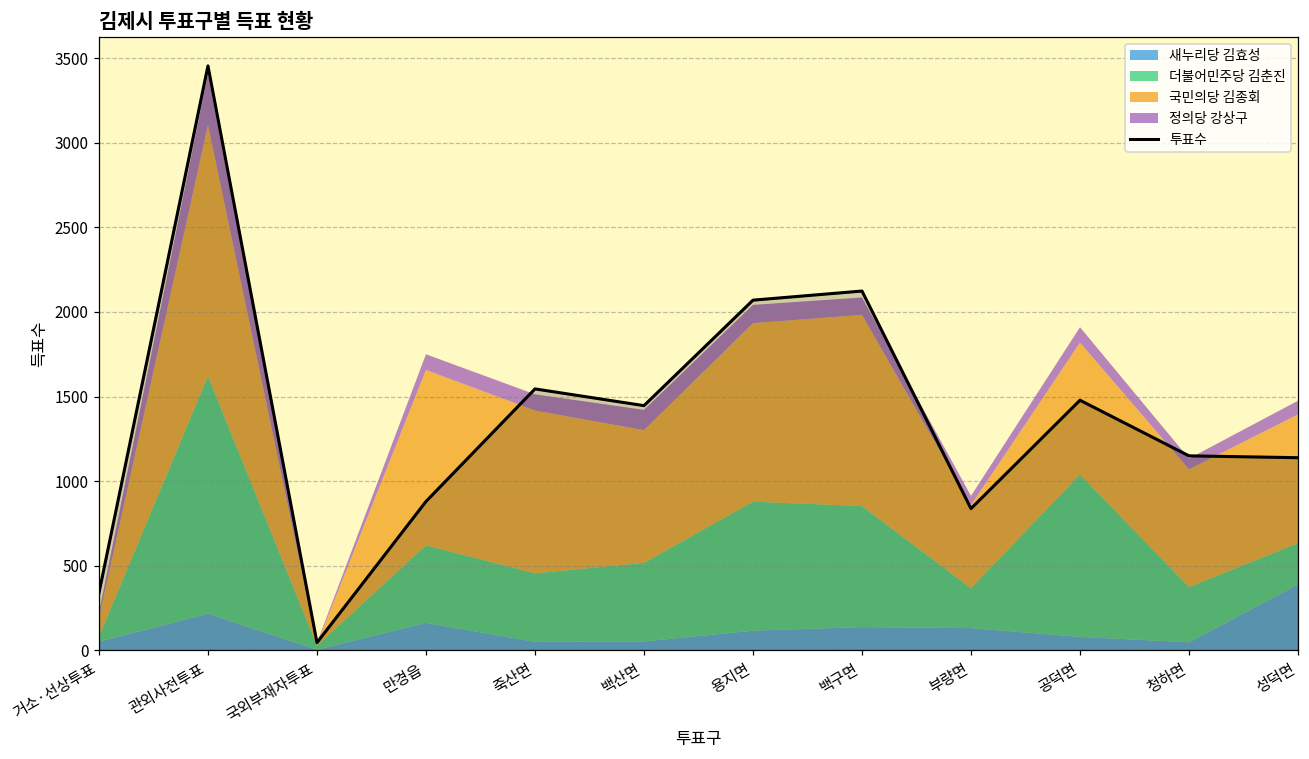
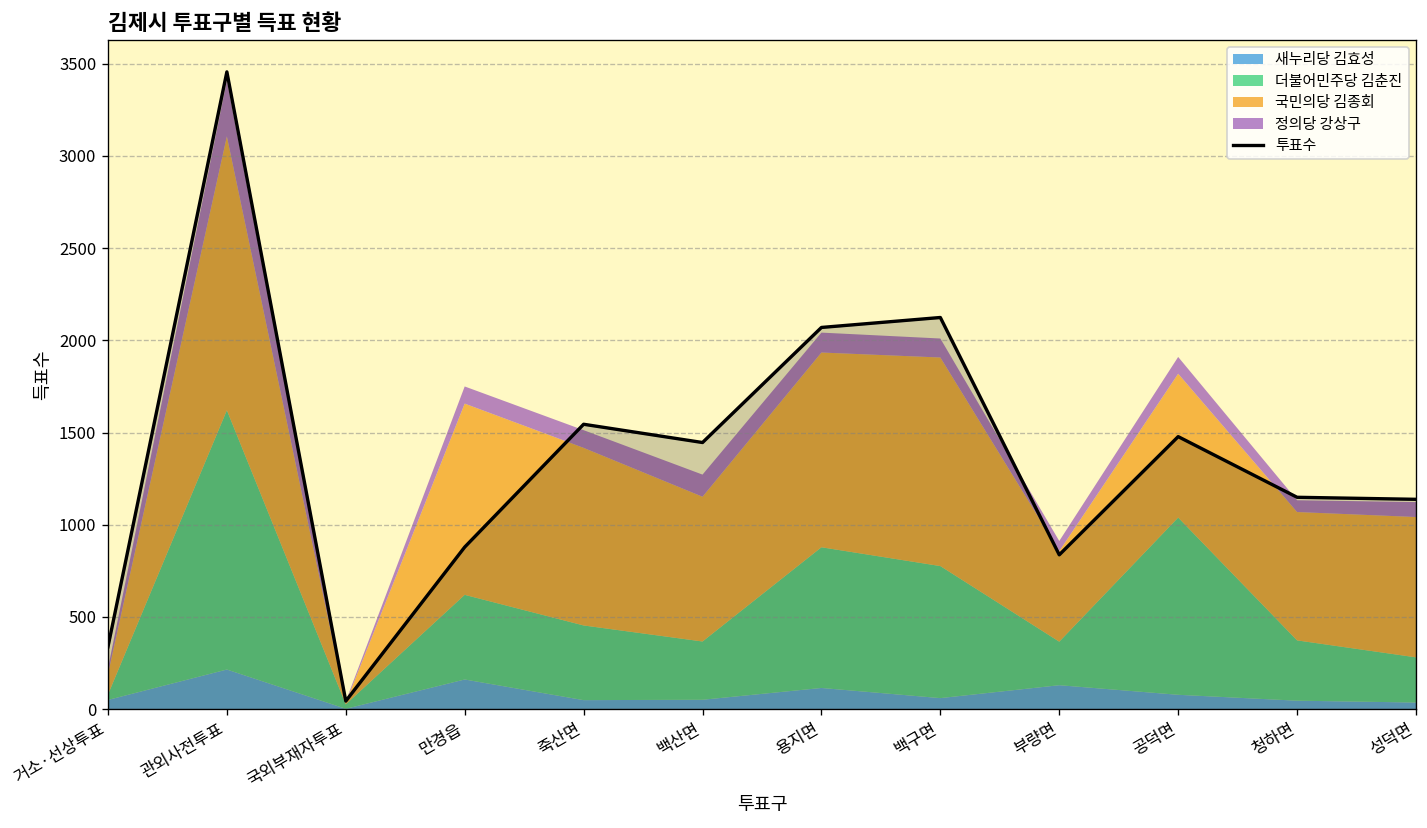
  {
    "새누리당 김효성": {
      "거소·선상투표": 50,
      "관외사전투표": 220,
      "만경읍": 160,
      "죽산면": 50,
      "백산면": 50,
      "용지면": 120,
-     "백구면": 140,
+     "백구면": 60,
      "부량면": 130,
      "공덕면": 80,
      "청하면": 50,
-     "성덕면": 390
+     "성덕면": 40
    },
    "더불어민주당 김춘진": {
      "거소·선상투표": 30,
      "관외사전투표": 1410,
      "만경읍": 460,
      "죽산면": 410,
-     "백산면": 470,
+     "백산면": 320,
      "용지면": 760,
      "백구면": 720,
      "부량면": 240,
      "공덕면": 960,
      "청하면": 330,
      "성덕면": 250
    },
    "국민의당 김종회": {
      "거소·선상투표": 110,
      "관외사전투표": 1490,
      "만경읍": 1040,
      "죽산면": 960,
      "백산면": 790,
      "용지면": 1060,
      "백구면": 1130,
      "부량면": 490,
      "공덕면": 780,
      "청하면": 700,
      "성덕면": 760
    },
    "정의당 강상구": {
      "거소·선상투표": 30,
      "관외사전투표": 300,
      "만경읍": 90,
      "죽산면": 100,
      "백산면": 120,
      "용지면": 110,
      "백구면": 100,
      "부량면": 60,
      "공덕면": 90
    },
    "투표수": {
      "거소·선상투표": 340,
      "관외사전투표": 3460,
      "만경읍": 880,
      "죽산면": 1550,
      "백산면": 1450,
      "용지면": 2070,
      "백구면": 2120,
      "부량면": 840,
      "공덕면": 1480
    }
  }
